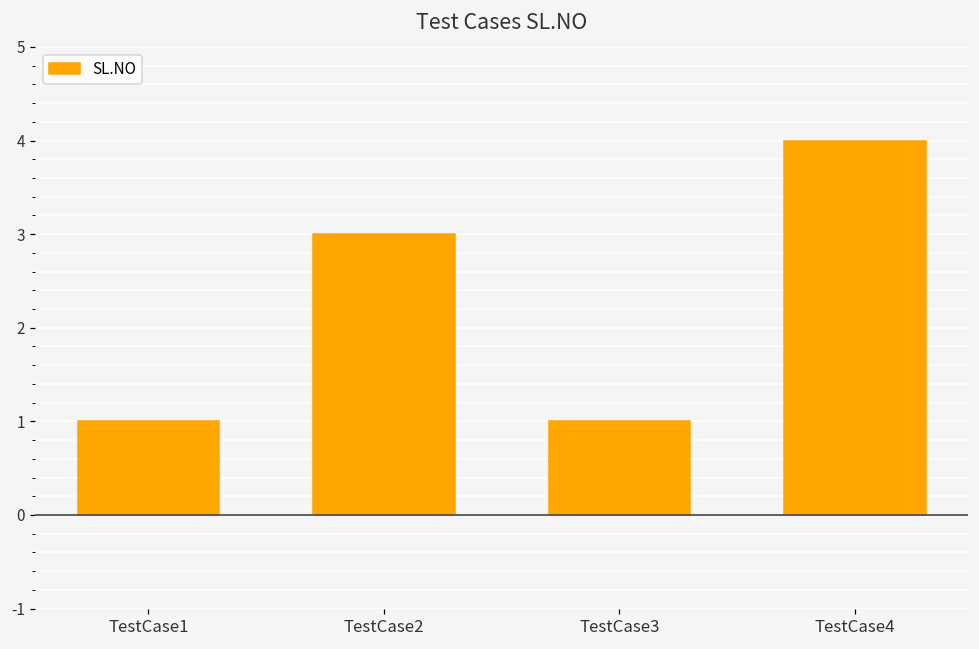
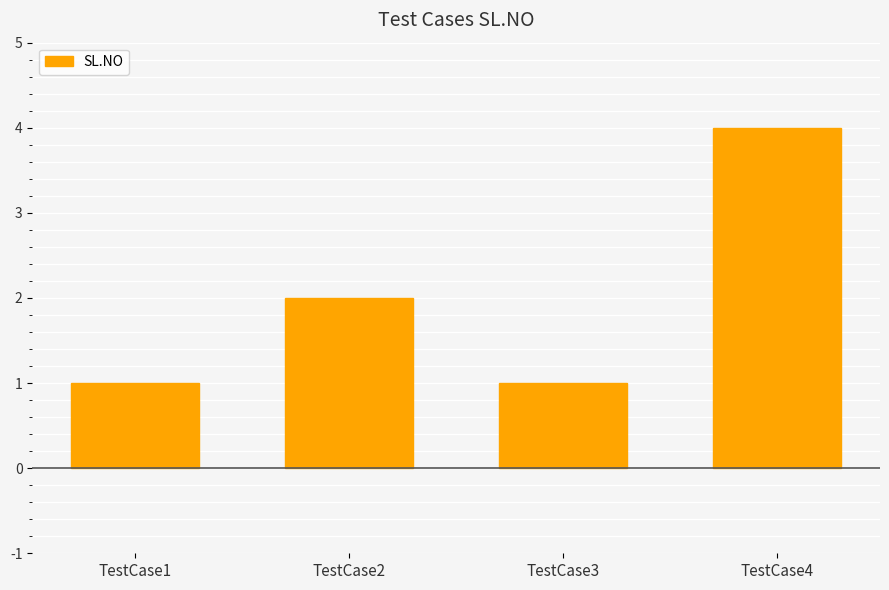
  {
    "TestCase1": 1,
-   "TestCase2": 3,
+   "TestCase2": 2,
    "TestCase3": 1,
    "TestCase4": 4
  }
